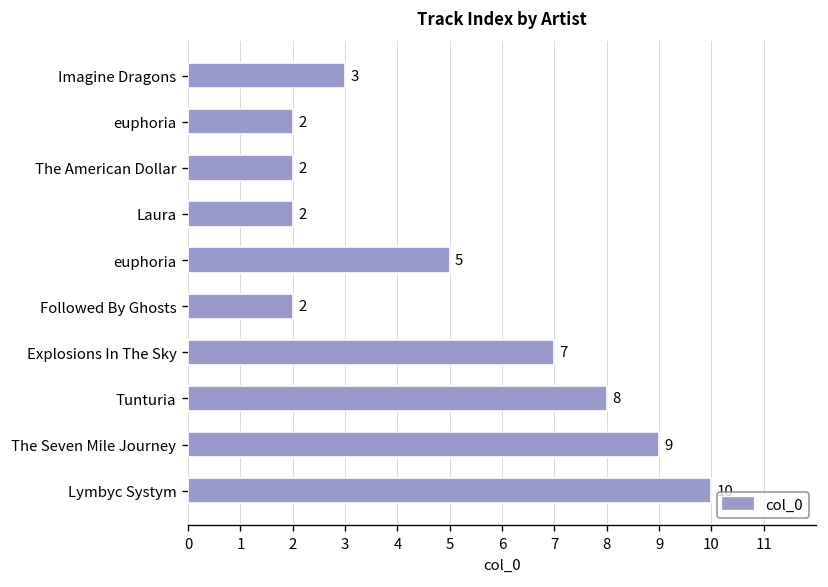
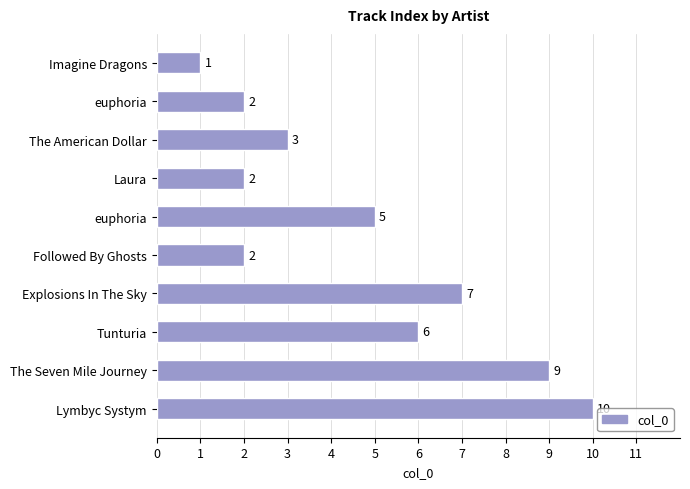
  {
-   "Imagine Dragons": 3,
-   "The American Dollar": 2,
+   "Imagine Dragons": 1,
+   "The American Dollar": 3,
    "Laura": 2,
    "Followed By Ghosts": 2,
    "Explosions In The Sky": 7,
-   "Tunturia": 8,
+   "Tunturia": 6,
    "The Seven Mile Journey": 9
  }
